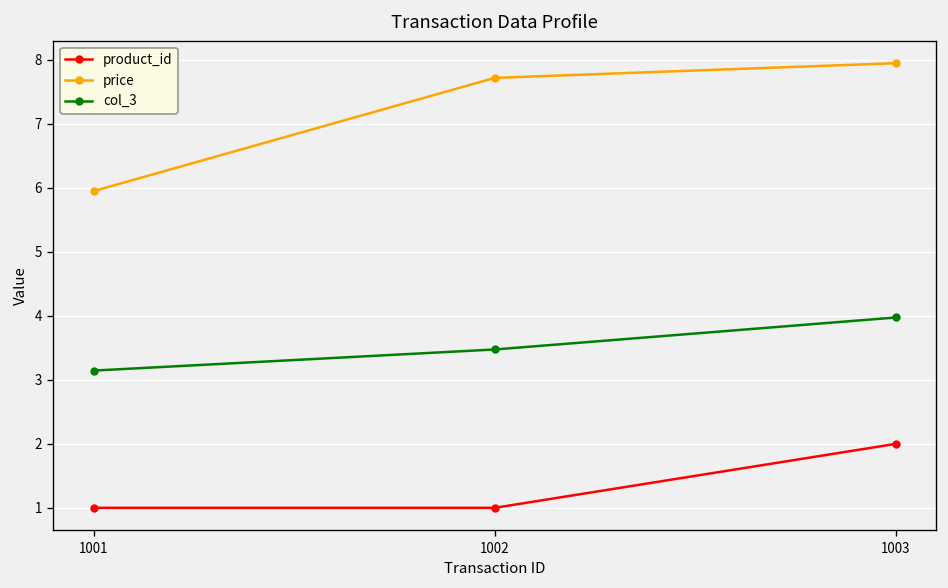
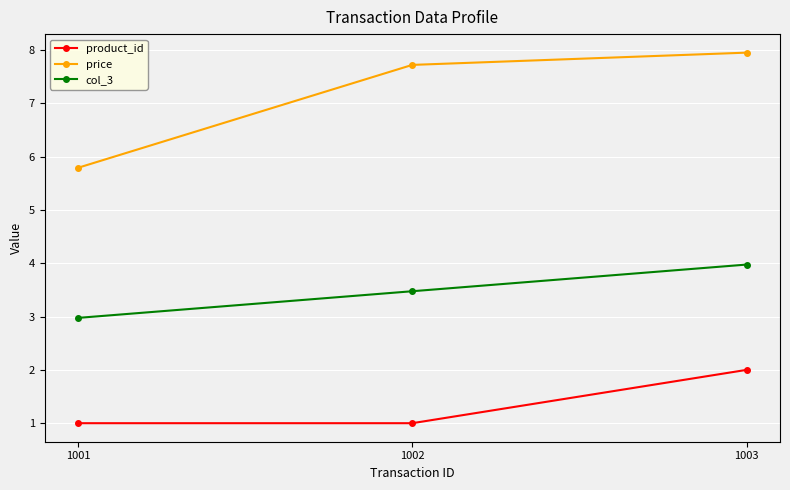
  {
    "product_id": {
      "1001": 1.0,
      "1002": 1.0,
      "1003": 2.0
    },
    "price": {
-     "1001": 6.0,
+     "1001": 5.8,
      "1002": 7.7,
      "1003": 8.0
    },
    "col_3": {
-     "1001": 3.1,
+     "1001": 3.0,
      "1002": 3.5,
      "1003": 4.0
    }
  }
